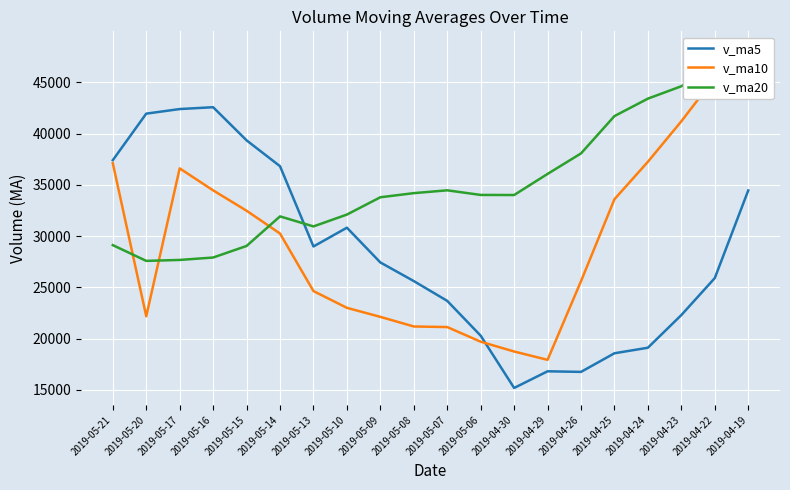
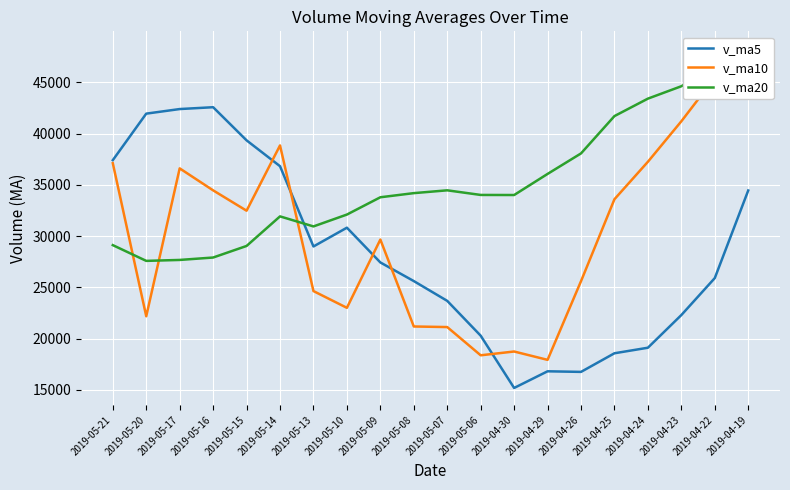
  {
    "v_ma5": {
      "2019-05-21": 37400,
      "2019-05-20": 41900,
      "2019-05-17": 42400,
      "2019-05-16": 42600,
      "2019-05-15": 39300,
      "2019-05-14": 36800,
      "2019-05-13": 29000,
      "2019-05-10": 30800,
      "2019-05-09": 27400,
      "2019-05-08": 25600,
      "2019-05-07": 23700,
      "2019-05-06": 20300,
      "2019-04-30": 15200,
      "2019-04-29": 16800,
      "2019-04-26": 16800,
      "2019-04-25": 18600,
      "2019-04-24": 19100,
      "2019-04-23": 22300,
      "2019-04-22": 25900,
      "2019-04-19": 34500
    },
    "v_ma10": {
      "2019-05-21": 37100,
      "2019-05-20": 22200,
      "2019-05-17": 36600,
      "2019-05-16": 34500,
      "2019-05-15": 32500,
-     "2019-05-14": 30300,
+     "2019-05-14": 38800,
      "2019-05-13": 24600,
      "2019-05-10": 23000,
-     "2019-05-09": 22100,
+     "2019-05-09": 29700,
      "2019-05-08": 21200,
      "2019-05-07": 21100,
-     "2019-05-06": 19700,
+     "2019-05-06": 18400,
      "2019-04-30": 18700,
      "2019-04-29": 17900,
      "2019-04-26": 25600,
      "2019-04-25": 33600,
      "2019-04-24": 37300,
      "2019-04-23": 41200
    },
    "v_ma20": {
      "2019-05-21": 29100,
      "2019-05-20": 27600,
      "2019-05-17": 27700,
      "2019-05-16": 27900,
      "2019-05-15": 29000,
      "2019-05-14": 31900,
      "2019-05-13": 30900,
      "2019-05-10": 32100,
      "2019-05-09": 33800,
      "2019-05-08": 34200,
      "2019-05-07": 34500,
      "2019-05-06": 34000,
      "2019-04-30": 34000,
      "2019-04-29": 36100,
      "2019-04-26": 38100,
      "2019-04-25": 41700,
      "2019-04-24": 43400,
      "2019-04-23": 44600
    }
  }
